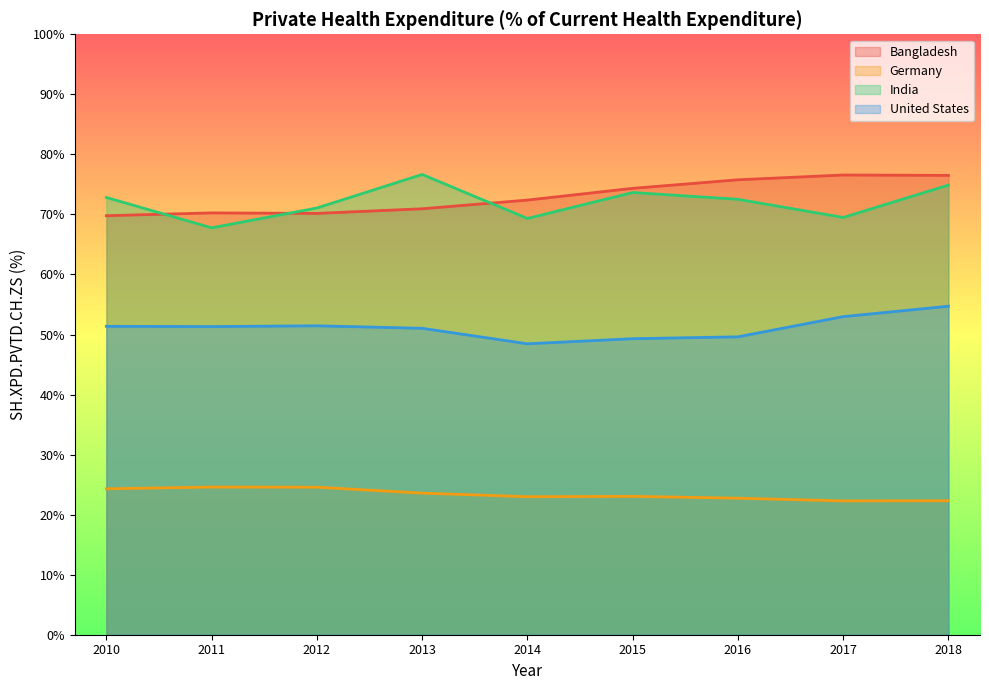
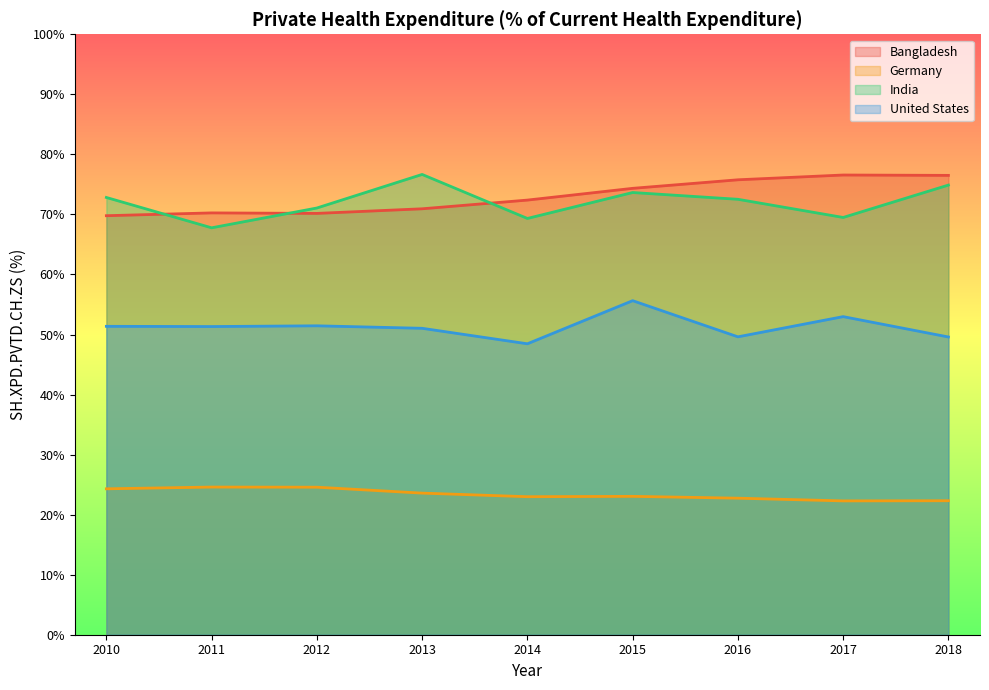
  {
    "India": {
      "2010": "73%",
      "2011": "68%",
      "2012": "71%",
      "2013": "77%",
      "2014": "69%",
      "2015": "74%",
      "2016": "73%",
      "2017": "69%",
      "2018": "75%"
    },
    "United States": {
      "2010": "51%",
      "2011": "51%",
      "2012": "51%",
      "2013": "51%",
      "2014": "48%",
-     "2015": "49%",
+     "2015": "56%",
      "2016": "50%",
      "2017": "53%",
-     "2018": "55%"
+     "2018": "50%"
    }
  }
